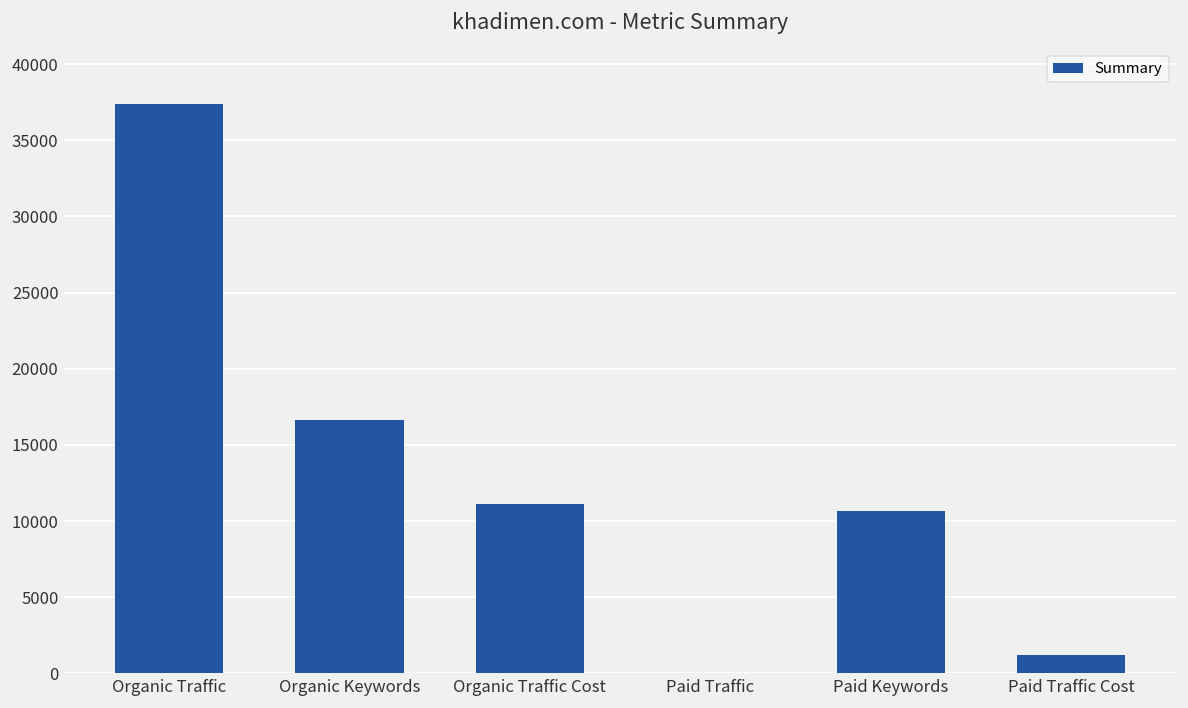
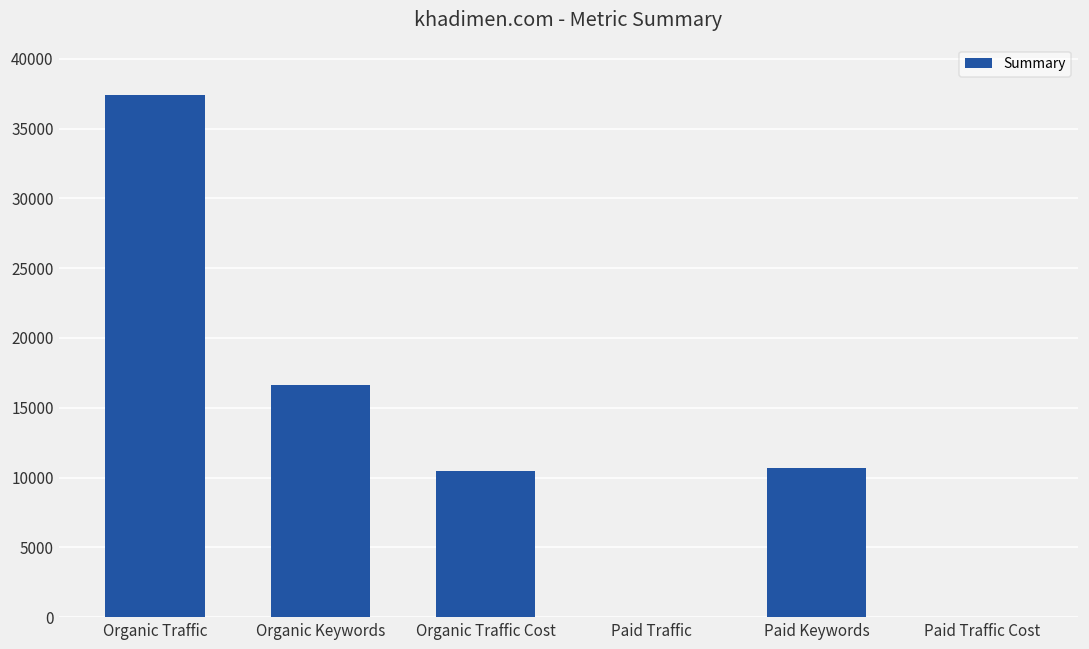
  {
    "Organic Traffic": 37400,
    "Organic Keywords": 16600,
-   "Organic Traffic Cost": 11100,
+   "Organic Traffic Cost": 10500,
    "Paid Keywords": 10700,
-   "Paid Traffic Cost": 1200
+   "Paid Traffic Cost": 0
  }
